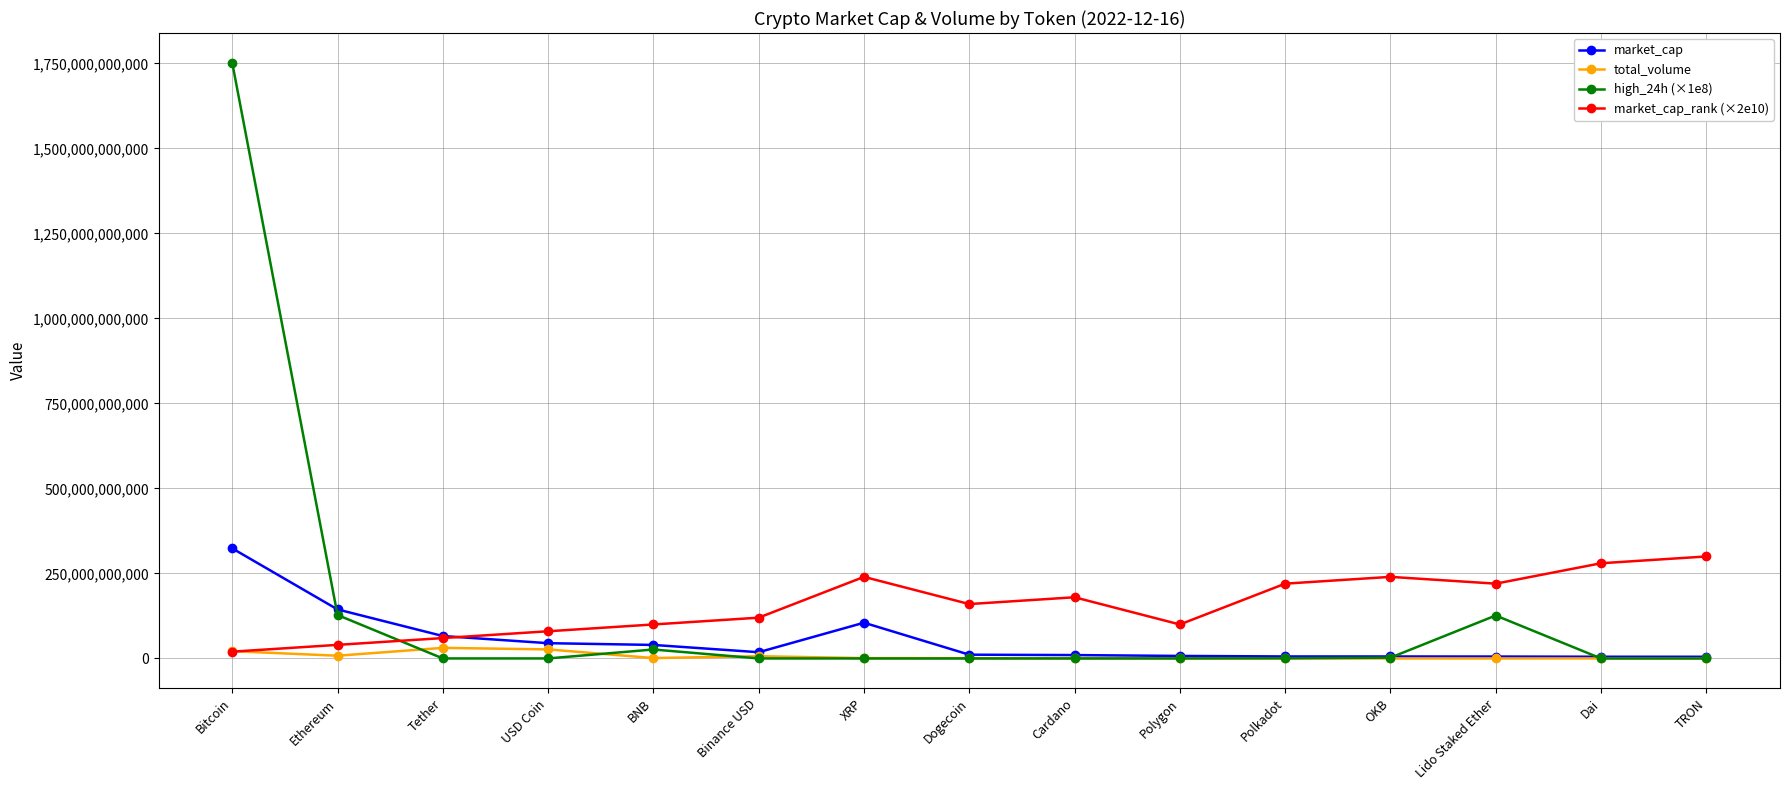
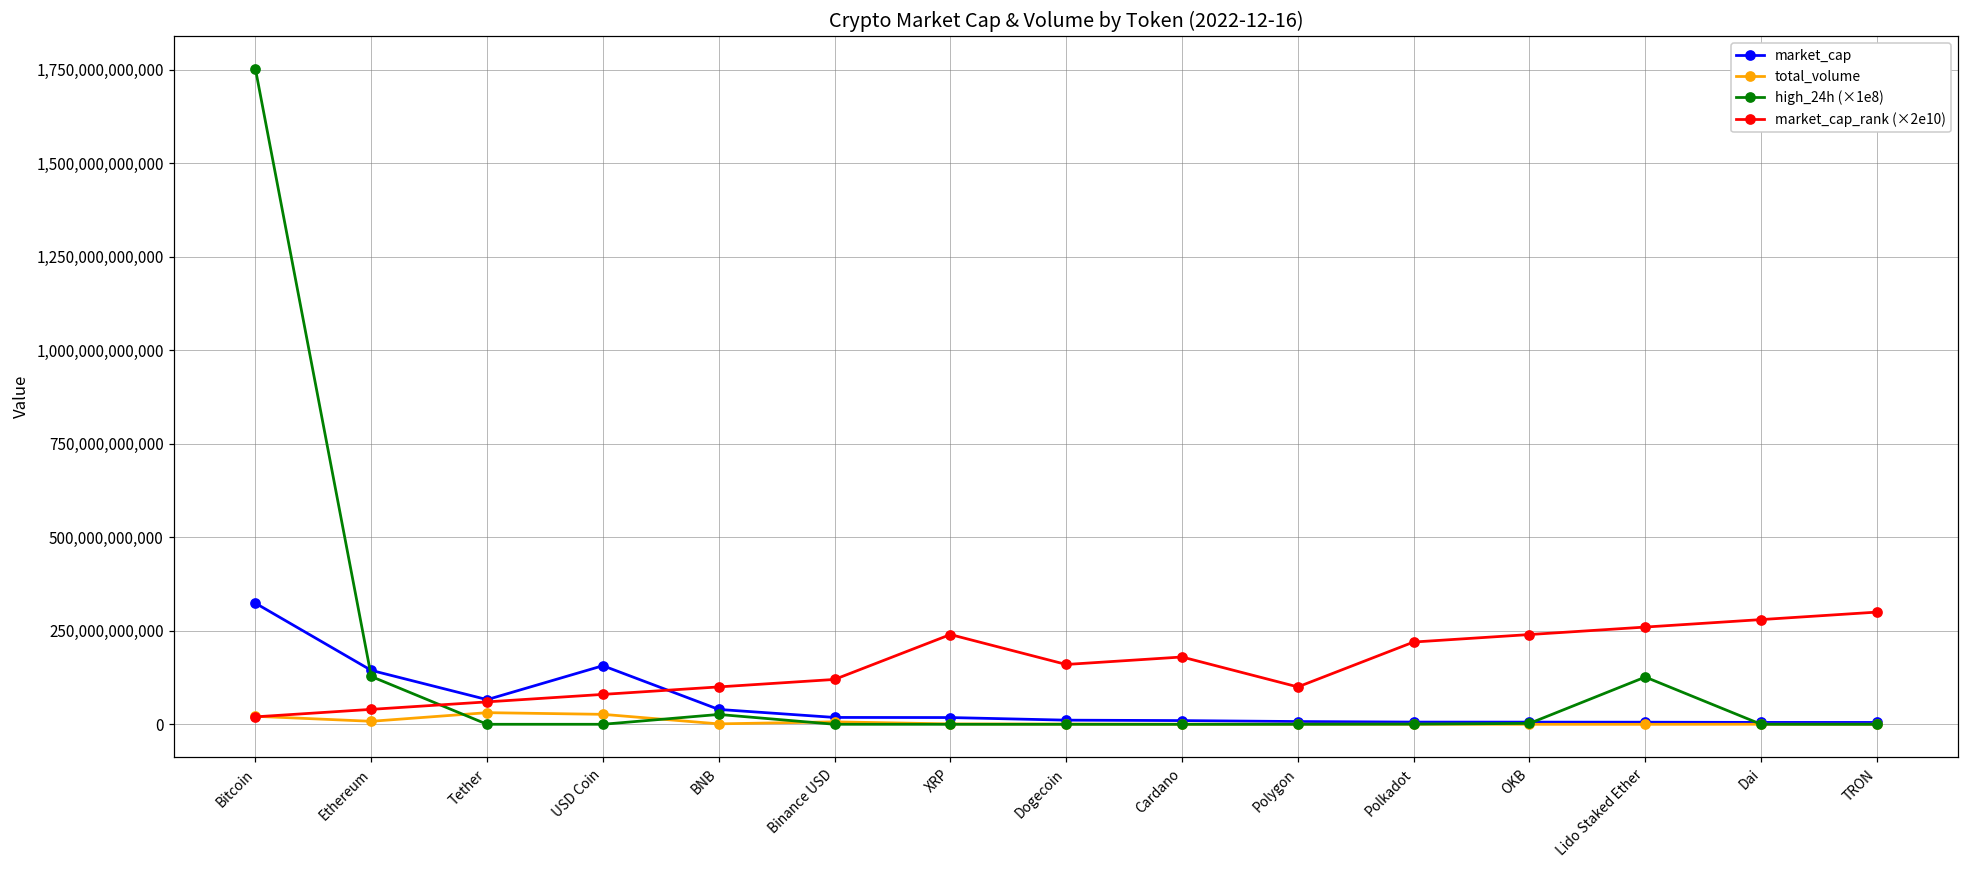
  {
    "market_cap": {
      "Bitcoin": "320,000,000,000",
      "Ethereum": "140,000,000,000",
-     "USD Coin": "40,000,000,000",
+     "USD Coin": "160,000,000,000",
      "BNB": "40,000,000,000",
      "Binance USD": "20,000,000,000",
-     "XRP": "110,000,000,000",
+     "XRP": "20,000,000,000",
      "Dogecoin": "10,000,000,000",
      "Cardano": "10,000,000,000"
    },
    "total_volume": {
      "Ethereum": "10,000,000,000",
      "Tether": "30,000,000,000",
      "USD Coin": "30,000,000,000",
      "BNB": "0"
    },
    "high_24h (×1e8)": {
      "Bitcoin": "1,750,000,000,000",
      "Ethereum": "130,000,000,000",
      "Tether": "0",
      "USD Coin": "0",
      "BNB": "30,000,000,000",
      "Lido Staked Ether": "130,000,000,000"
    },
    "market_cap_rank (×2e10)": {
      "Ethereum": "40,000,000,000",
      "USD Coin": "80,000,000,000",
      "BNB": "100,000,000,000",
      "Binance USD": "120,000,000,000",
      "XRP": "240,000,000,000",
      "Dogecoin": "160,000,000,000",
      "Cardano": "180,000,000,000",
      "Polygon": "100,000,000,000",
      "Polkadot": "220,000,000,000",
      "OKB": "240,000,000,000",
-     "Lido Staked Ether": "220,000,000,000",
+     "Lido Staked Ether": "260,000,000,000",
      "Dai": "280,000,000,000",
      "TRON": "300,000,000,000"
    }
  }
